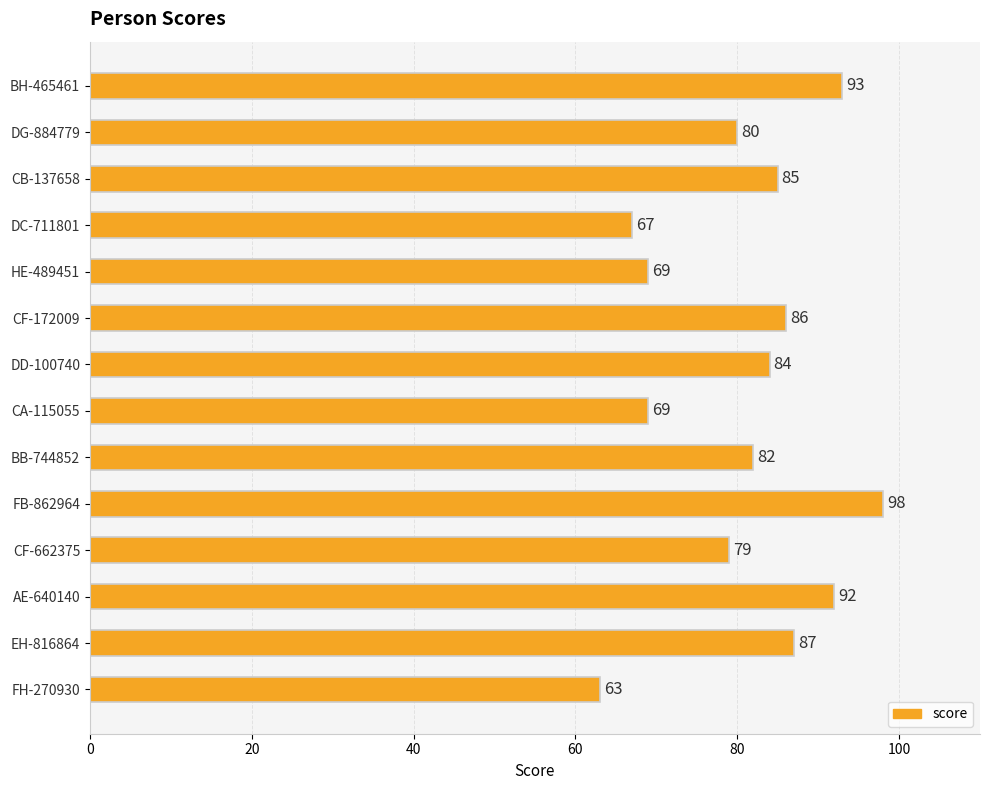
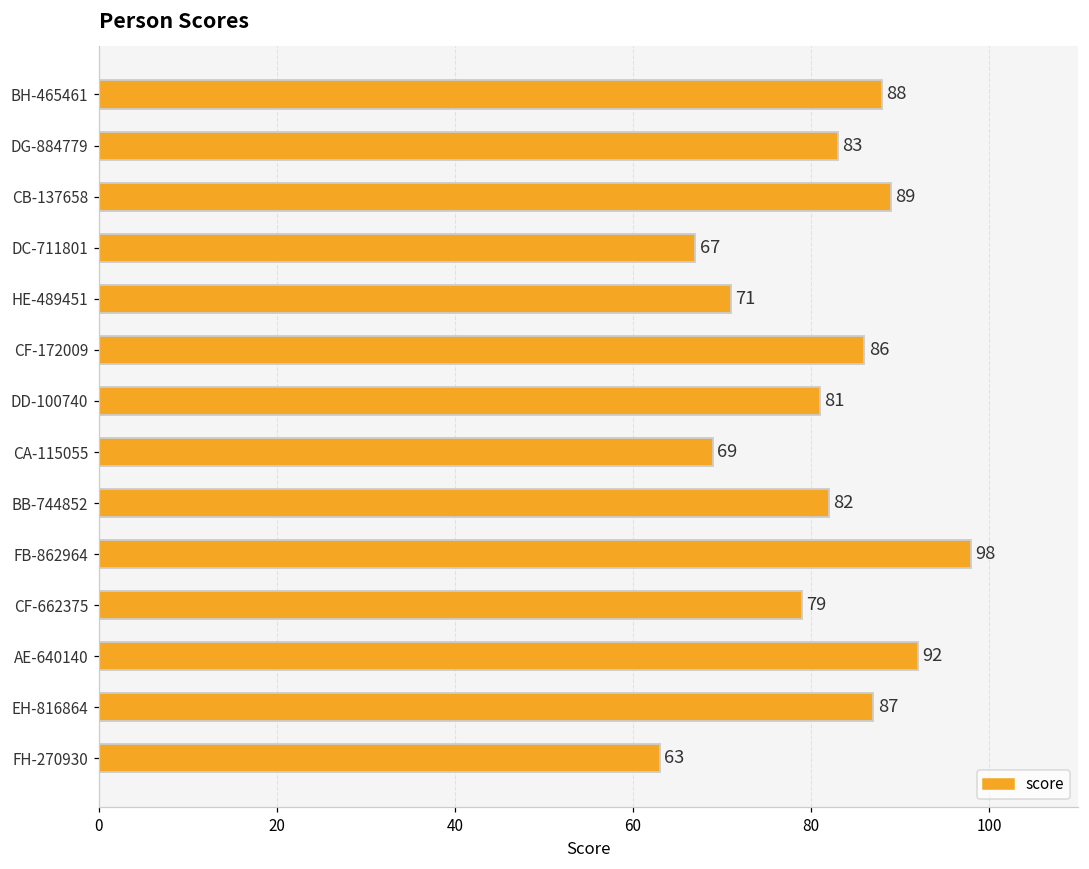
  {
-   "BH-465461": 93,
-   "DG-884779": 80,
-   "CB-137658": 85,
+   "BH-465461": 88,
+   "DG-884779": 83,
+   "CB-137658": 89,
    "DC-711801": 67,
-   "HE-489451": 69,
+   "HE-489451": 71,
    "CF-172009": 86,
-   "DD-100740": 84,
+   "DD-100740": 81,
    "CA-115055": 69,
    "BB-744852": 82,
    "FB-862964": 98,
    "CF-662375": 79,
    "AE-640140": 92,
    "EH-816864": 87,
    "FH-270930": 63
  }
